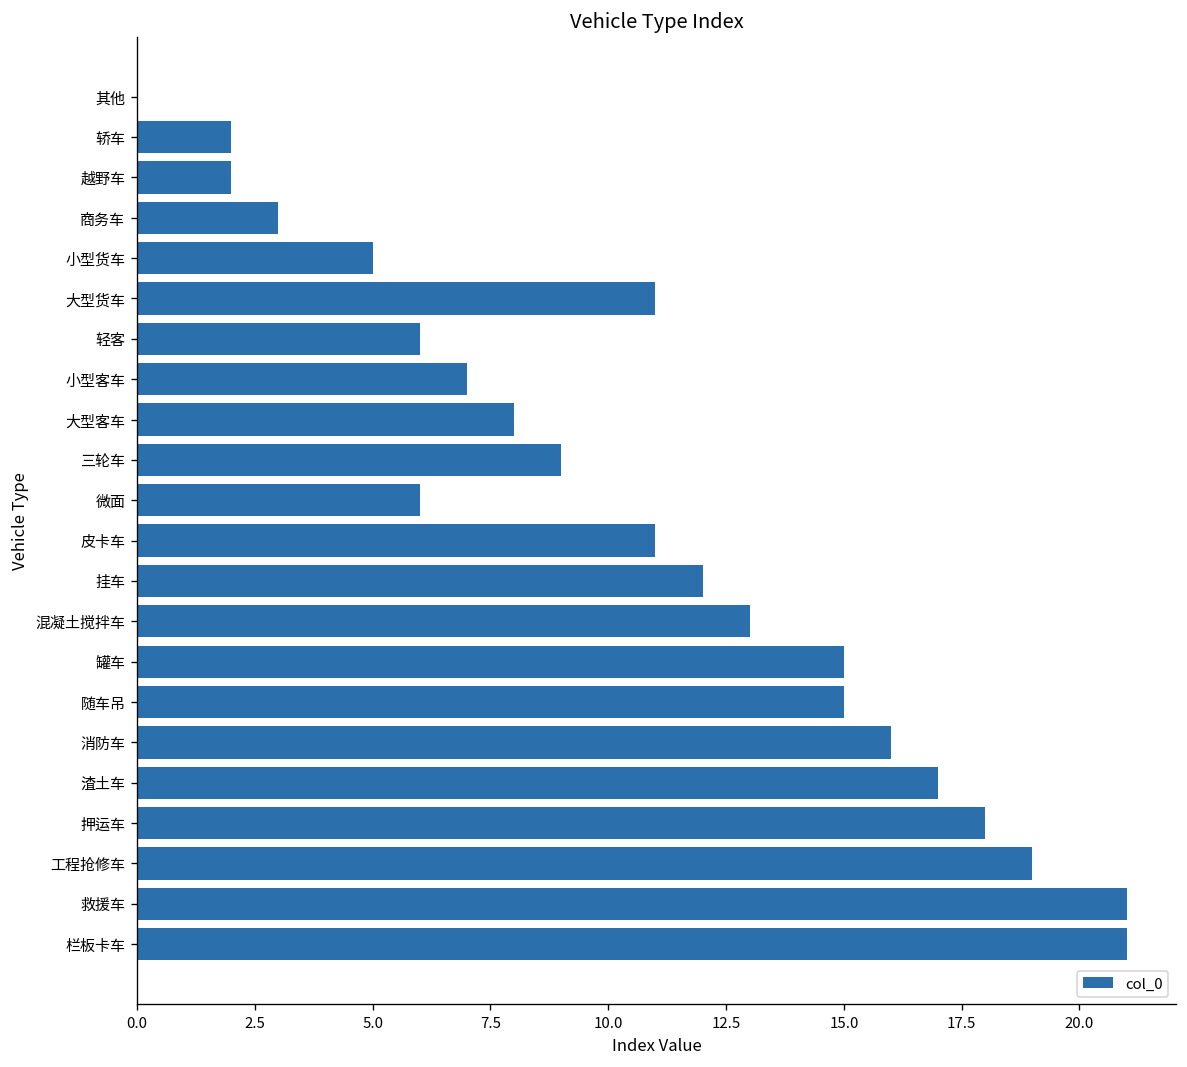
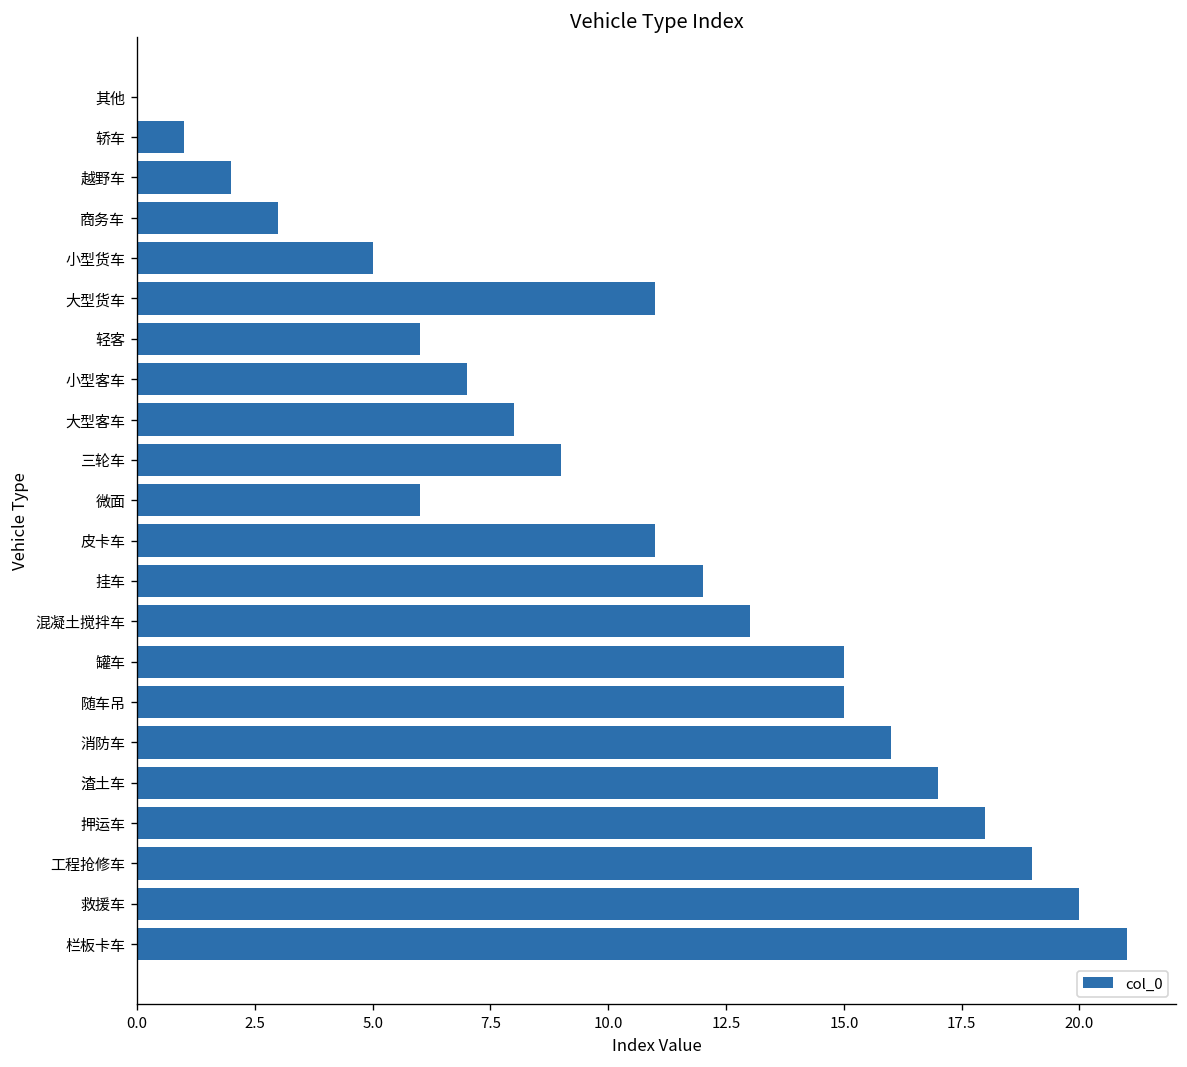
  {
    "其他": 0,
-   "轿车": 2,
+   "轿车": 1,
    "越野车": 2,
    "商务车": 3,
    "小型货车": 5,
    "大型货车": 11,
    "轻客": 6,
    "小型客车": 7,
    "大型客车": 8,
    "三轮车": 9,
    "微面": 6,
    "皮卡车": 11,
    "挂车": 12,
    "混凝土搅拌车": 13,
    "罐车": 15,
    "随车吊": 15,
    "消防车": 16,
    "渣土车": 17,
    "押运车": 18,
    "工程抢修车": 19,
-   "救援车": 21,
+   "救援车": 20,
    "栏板卡车": 21
  }
